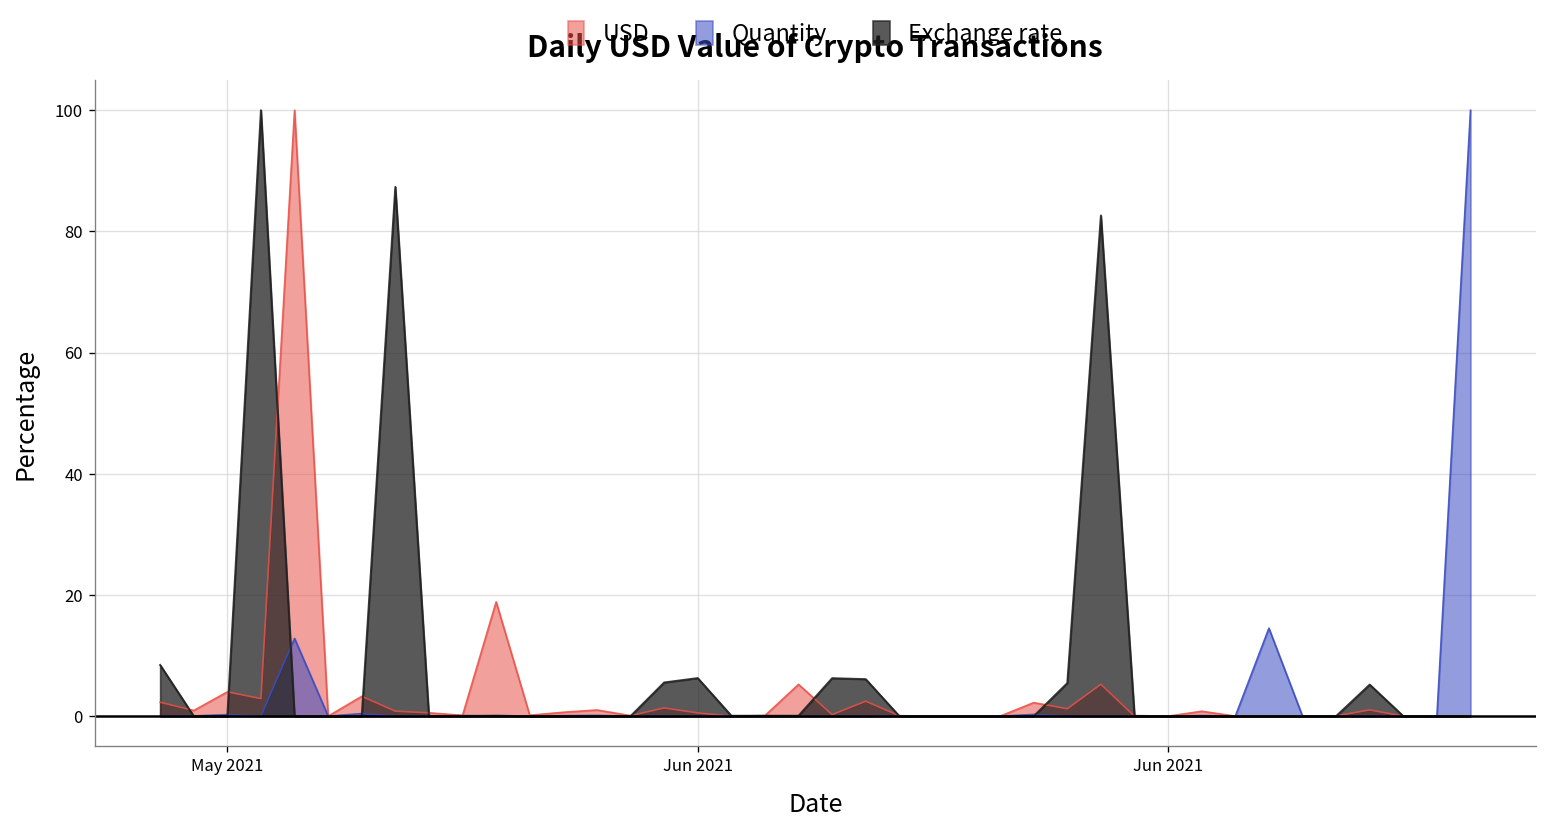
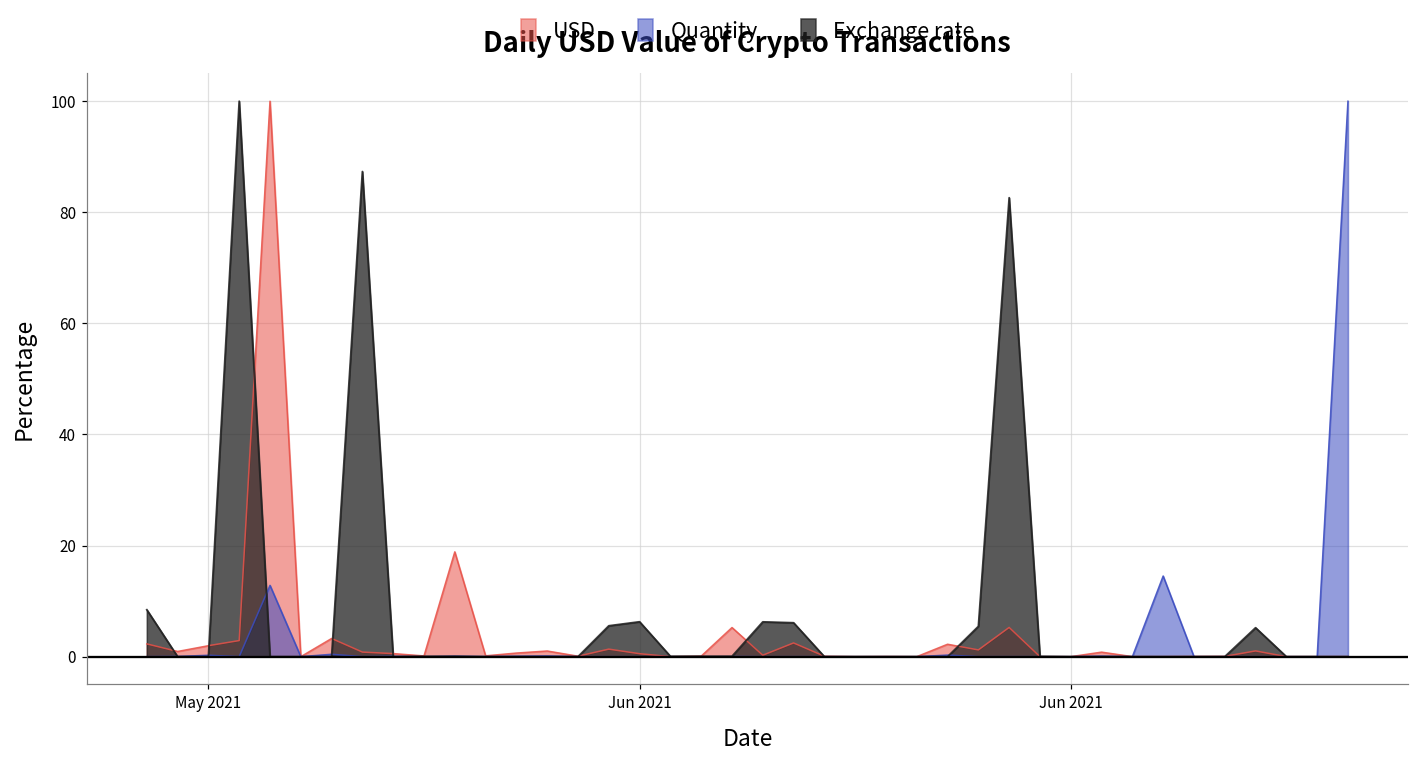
  {
    "USD": {
-     "May 2021": 4
+     "May 2021": 2
    }
  }
